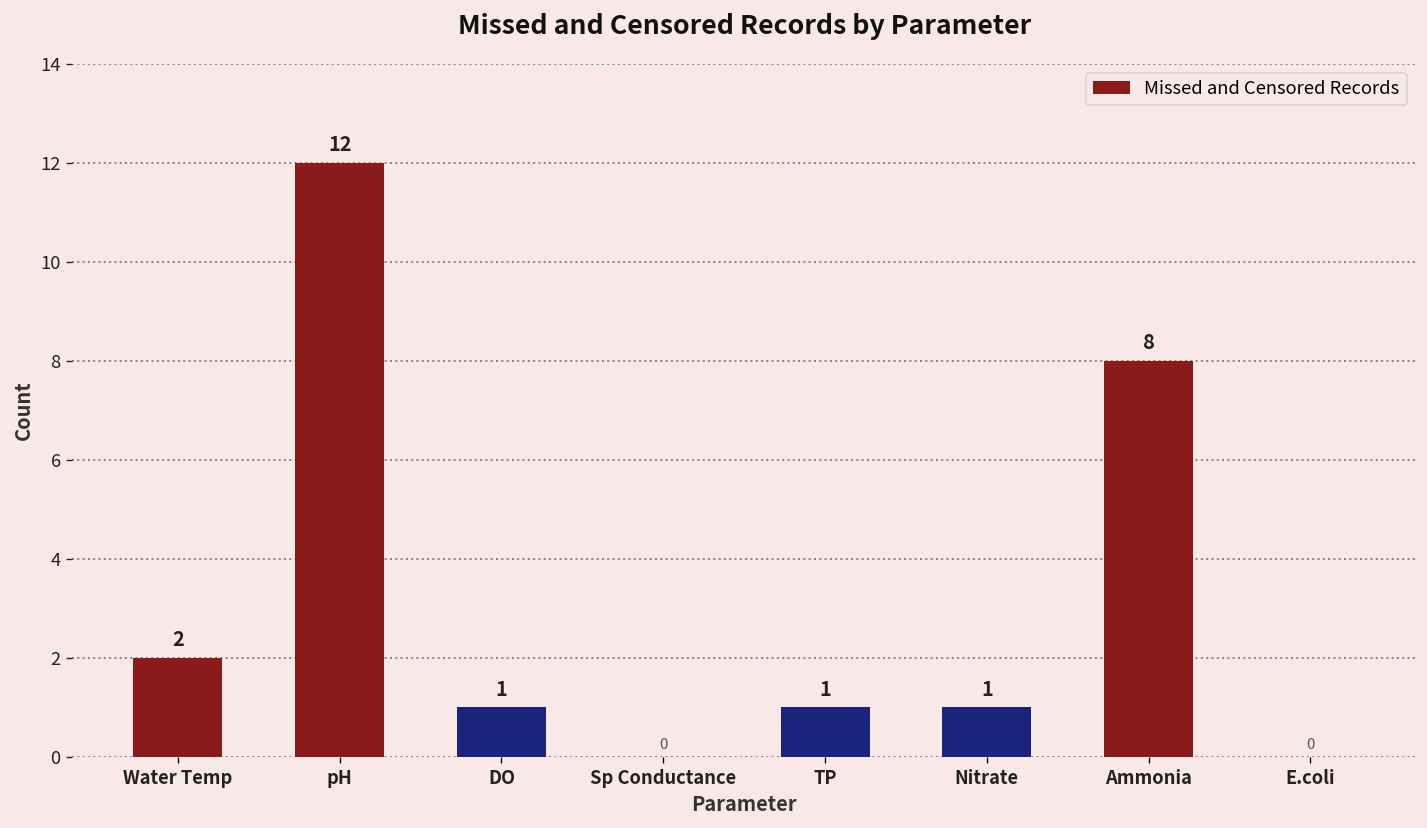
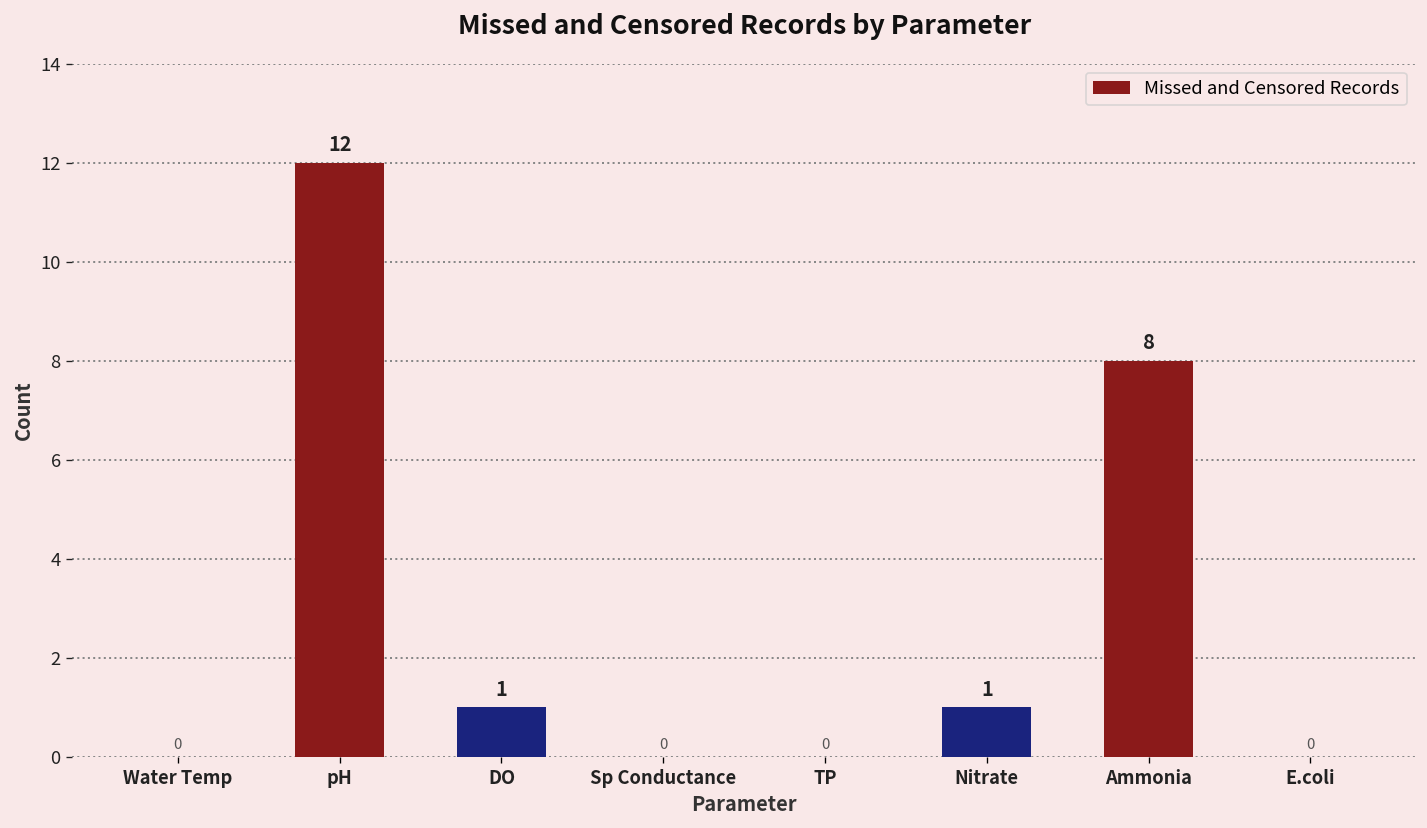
  {
-   "Water Temp": 2,
+   "Water Temp": 0,
    "pH": 12,
    "DO": 1,
    "Sp Conductance": 0,
-   "TP": 1,
+   "TP": 0,
    "Nitrate": 1,
    "Ammonia": 8,
    "E.coli": 0
  }
